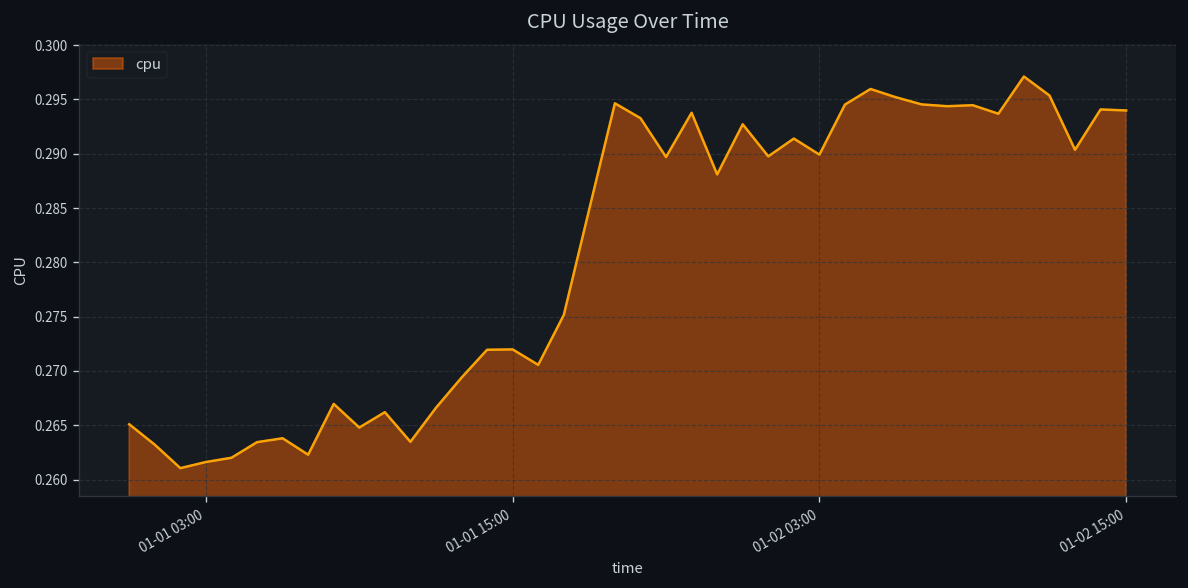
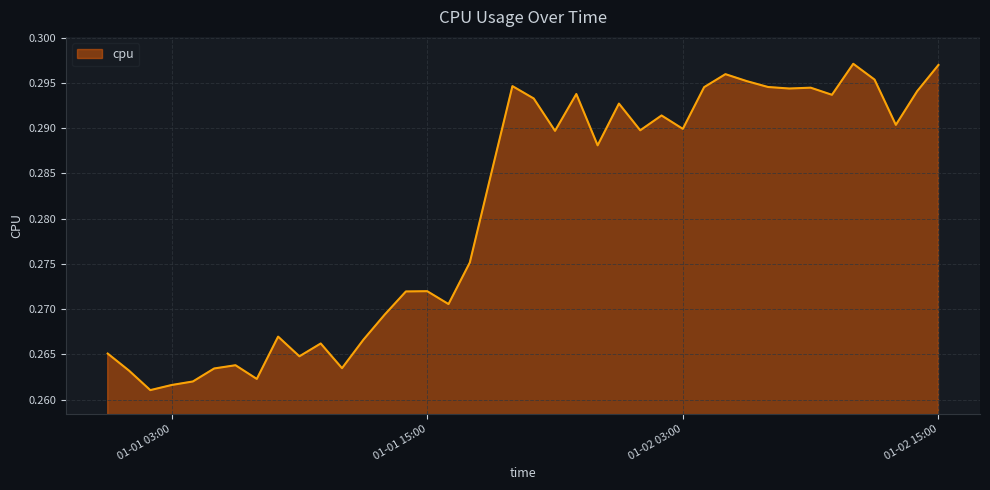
  {
    "01-01 03:00": 0.262,
    "01-01 15:00": 0.272,
    "01-02 03:00": 0.290,
-   "01-02 15:00": 0.294
+   "01-02 15:00": 0.297
  }
